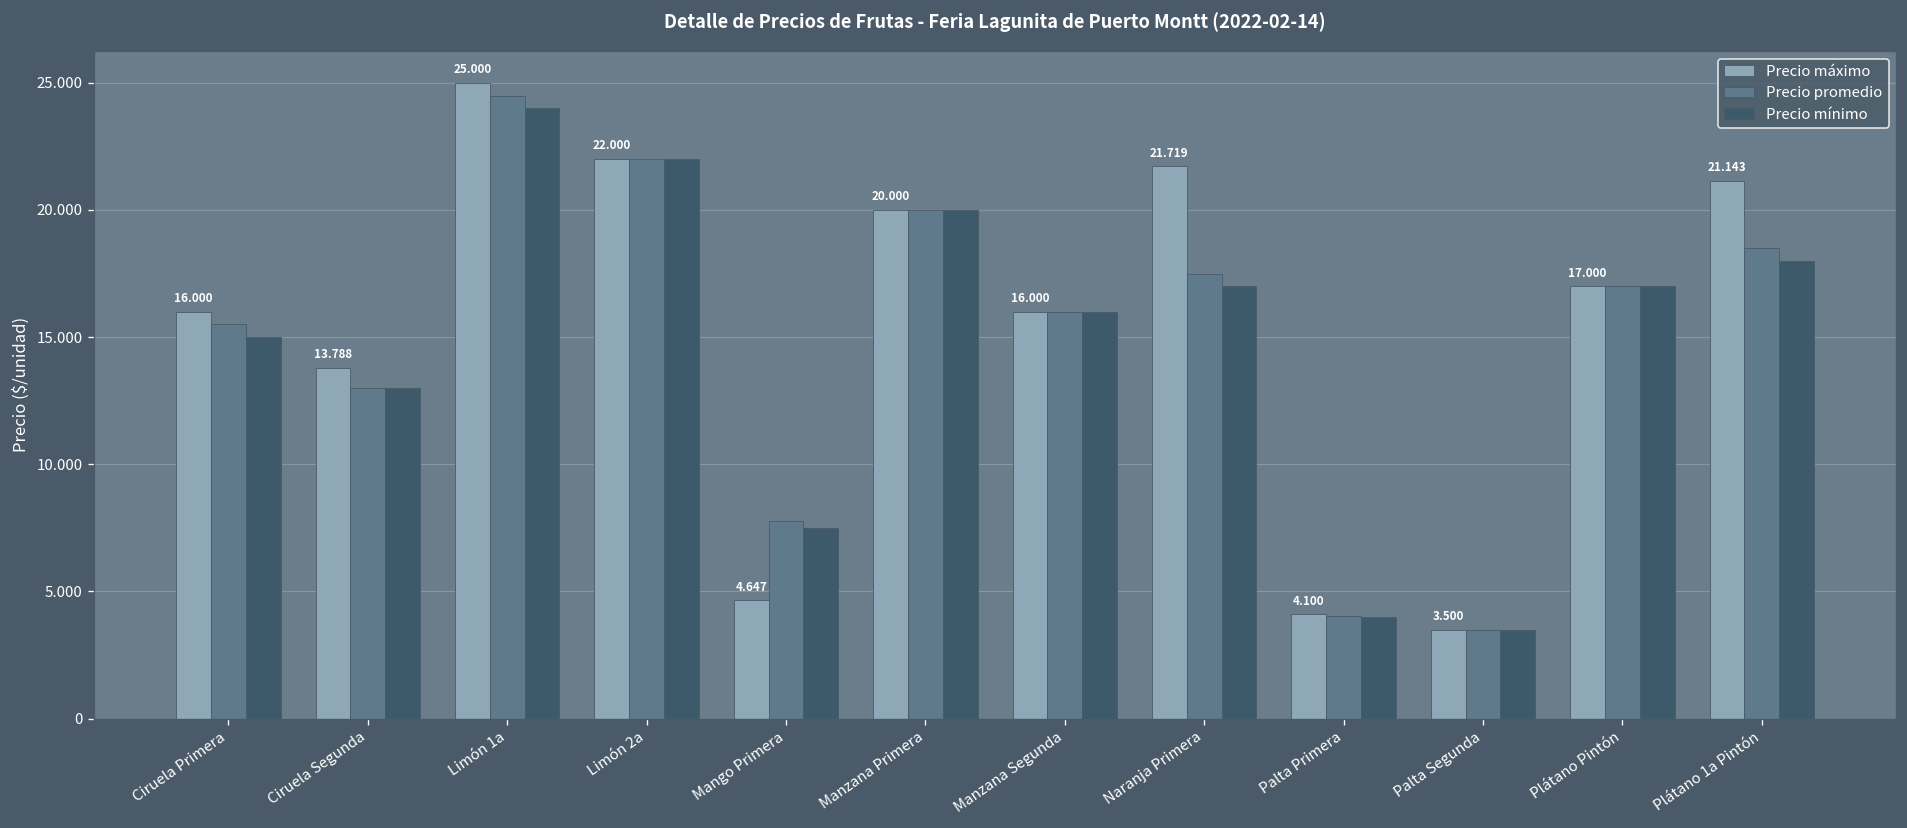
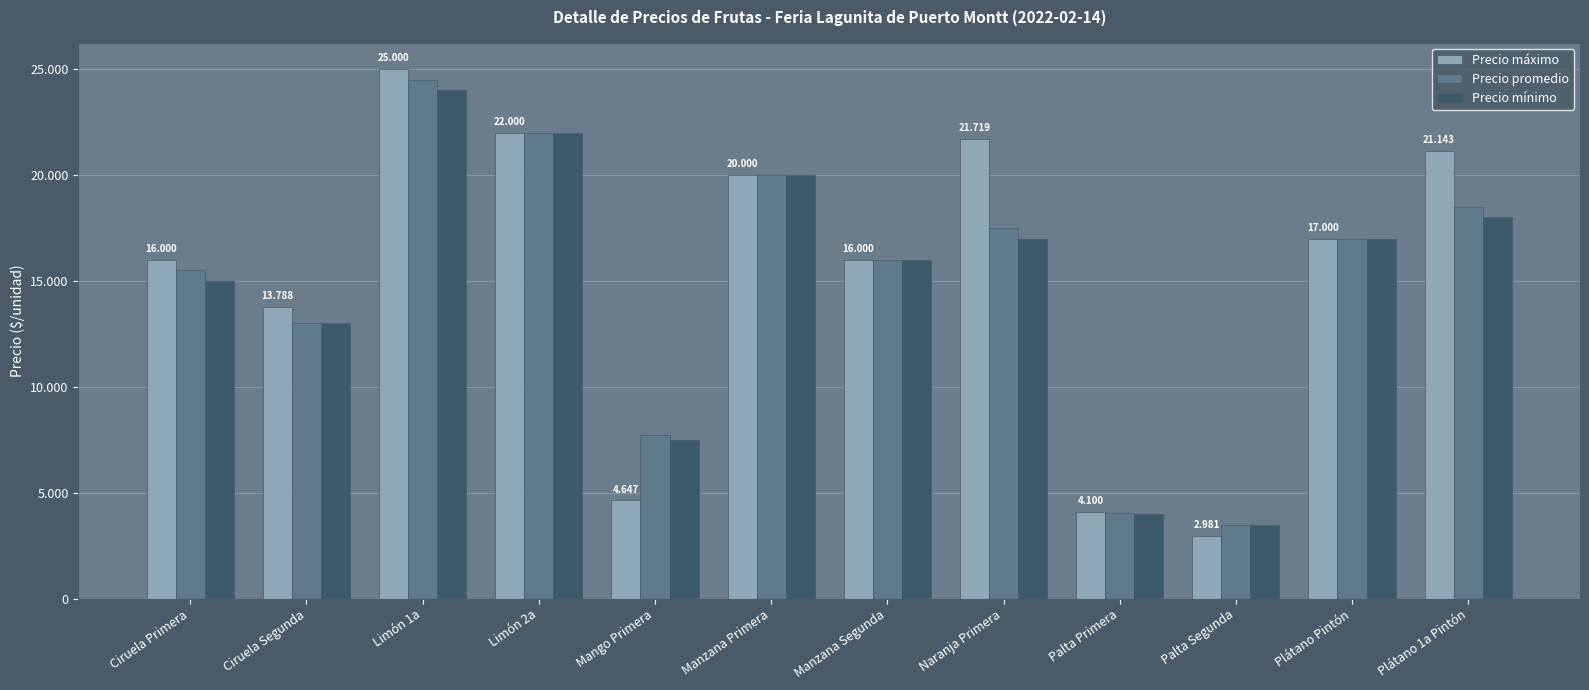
  {
    "Precio máximo": {
-     "Palta Segunda": 3.500
+     "Palta Segunda": 2.981
    }
  }
